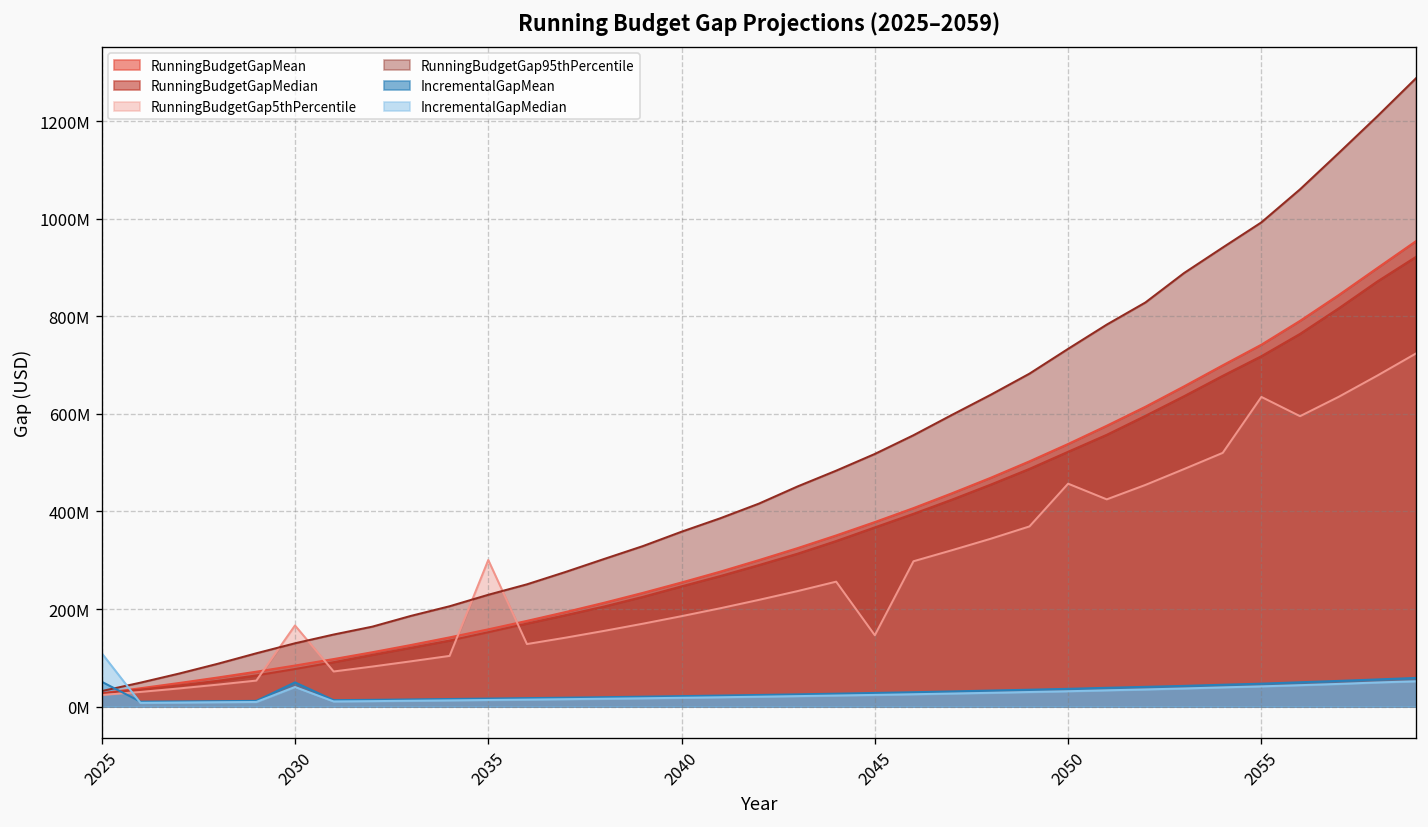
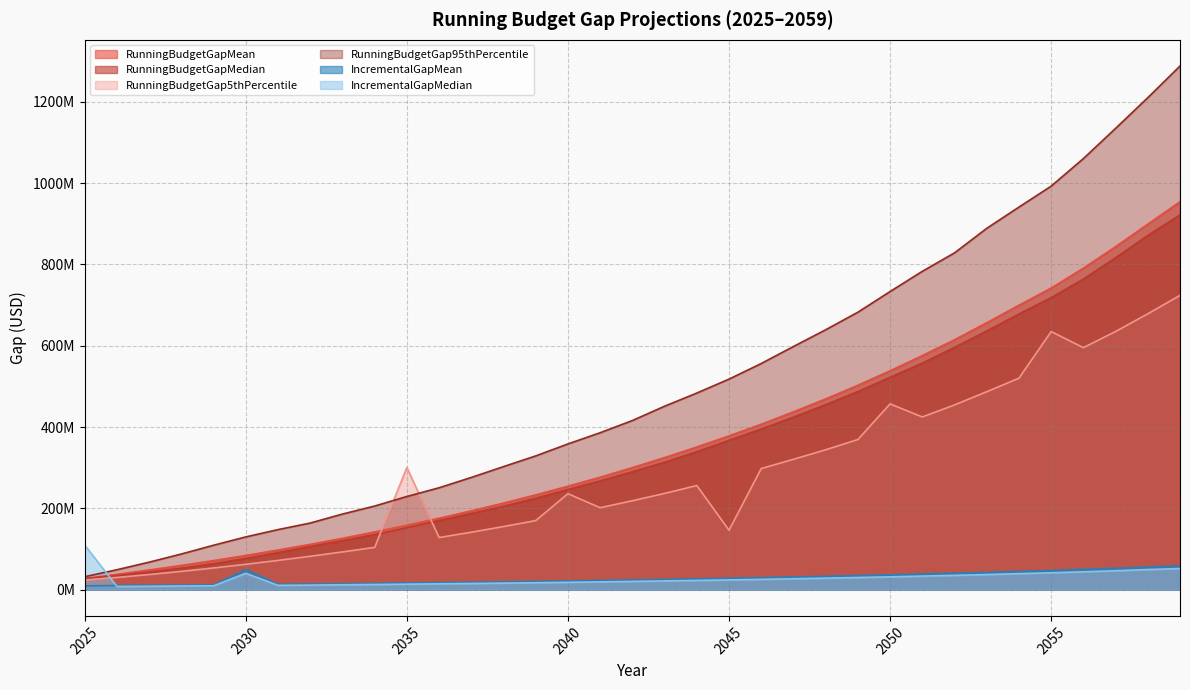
  {
    "RunningBudgetGap5thPercentile": {
-     "2030": 170000000,
+     "2030": 60000000,
      "2035": 300000000,
-     "2040": 190000000,
+     "2040": 240000000,
      "2045": 150000000,
      "2050": 460000000,
      "2055": 630000000
    },
    "IncrementalGapMean": {
-     "2025": 50000000,
+     "2025": 10000000,
      "2030": 50000000
    },
    "IncrementalGapMedian": {
      "2025": 110000000,
      "2030": 40000000
    }
  }
